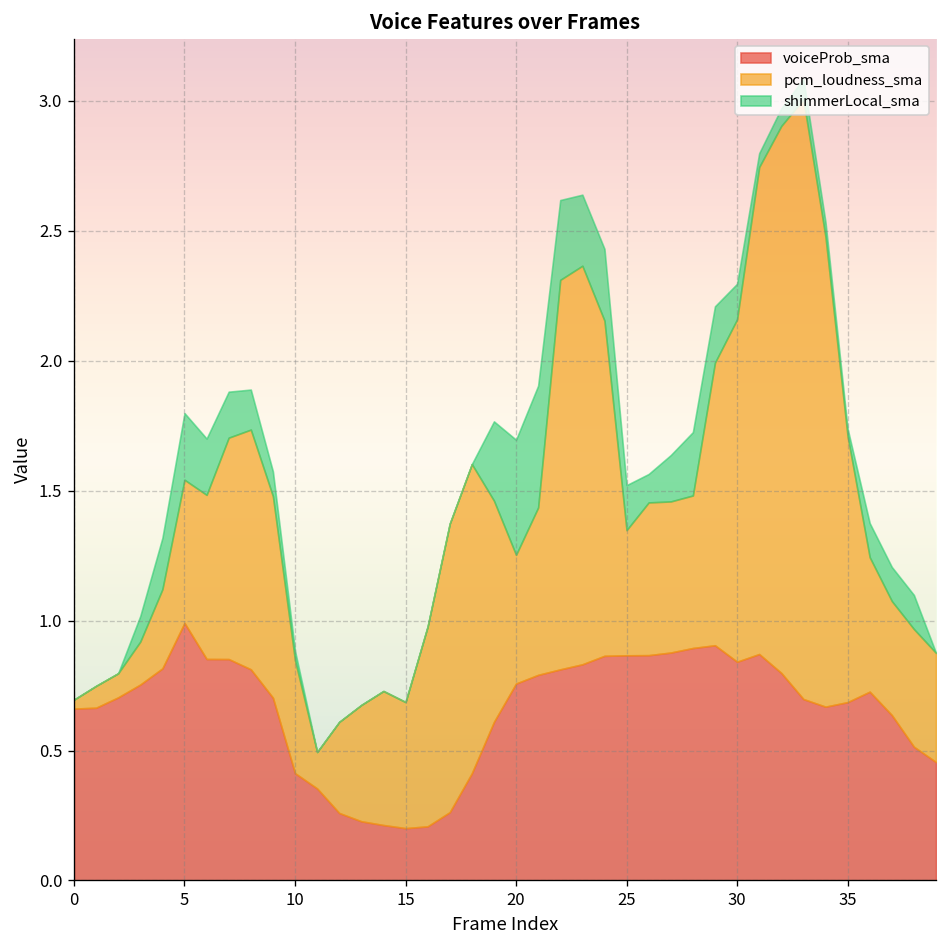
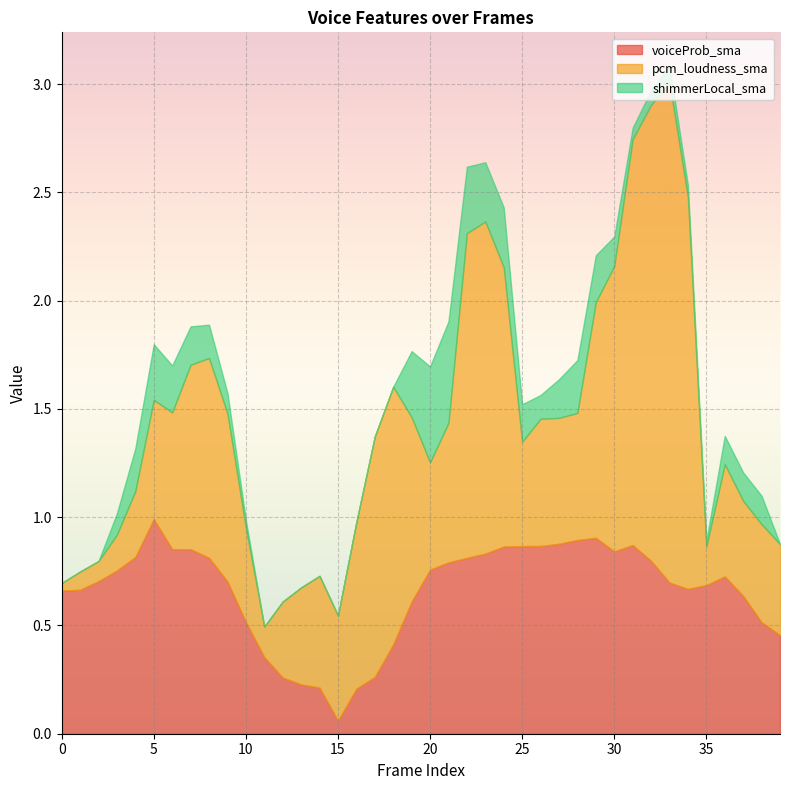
  {
    "voiceProb_sma": {
      "0": 0.66,
      "5": 0.99,
-     "10": 0.41,
-     "15": 0.20,
+     "10": 0.52,
+     "15": 0.06,
      "20": 0.76,
      "25": 0.87,
      "30": 0.84,
      "35": 0.69
    },
    "pcm_loudness_sma": {
      "5": 0.55,
      "10": 0.43,
      "20": 0.50,
      "25": 0.48,
      "30": 1.32,
-     "35": 1.02
+     "35": 0.18
    },
    "shimmerLocal_sma": {
      "5": 0.26,
      "10": 0.04,
      "20": 0.44,
      "25": 0.17,
      "30": 0.14,
      "35": 0.03
    }
  }
